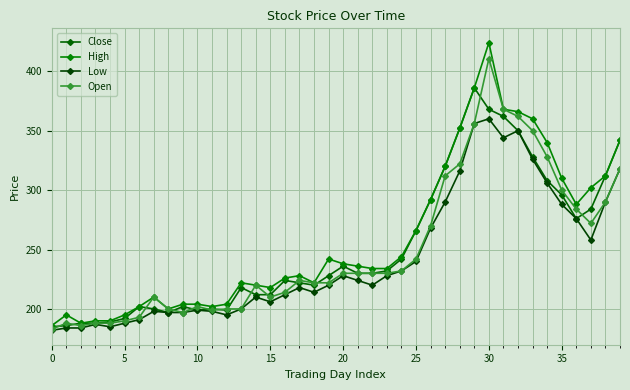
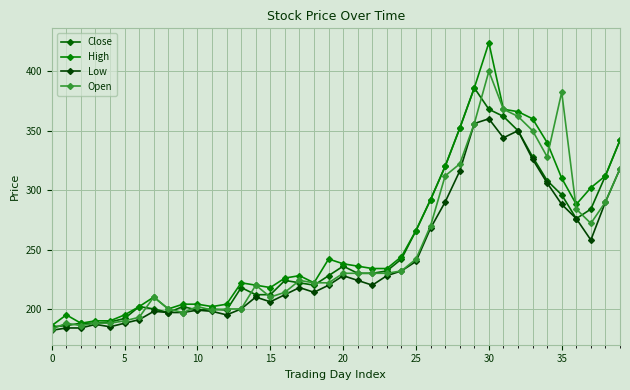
  {
    "Open": {
-     "30": 411,
-     "35": 300
+     "30": 400,
+     "35": 382
    }
  }
